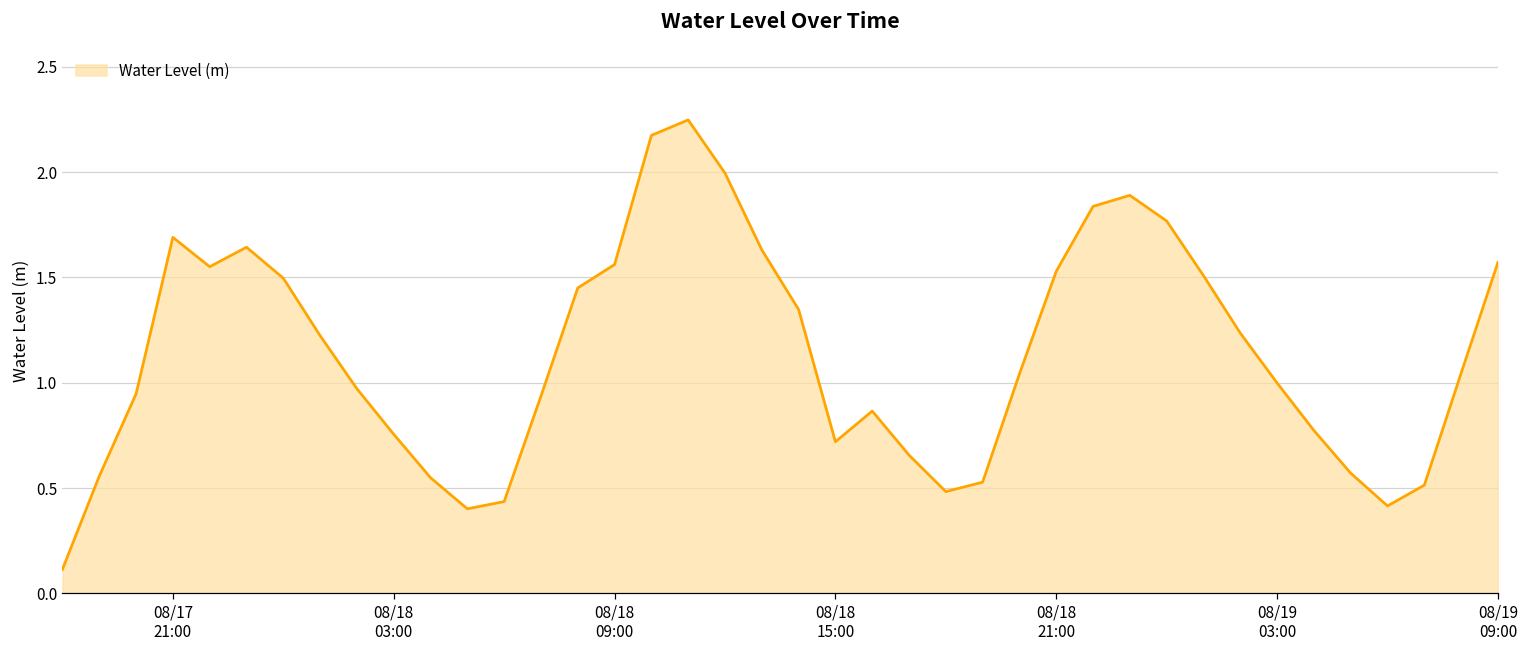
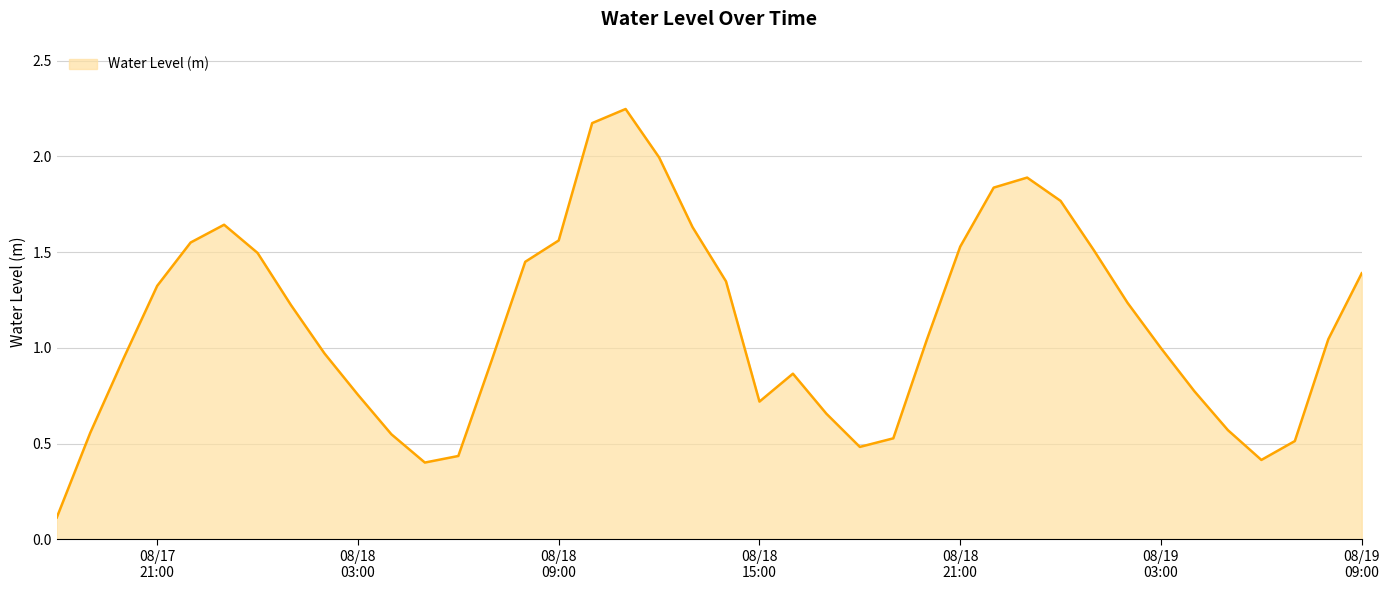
  {
-   "08/17 21:00": 1.69,
+   "08/17 21:00": 1.32,
    "08/18 03:00": 0.76,
    "08/18 09:00": 1.56,
    "08/18 15:00": 0.72,
    "08/18 21:00": 1.53,
    "08/19 03:00": 1.00,
-   "08/19 09:00": 1.57
+   "08/19 09:00": 1.39
  }
